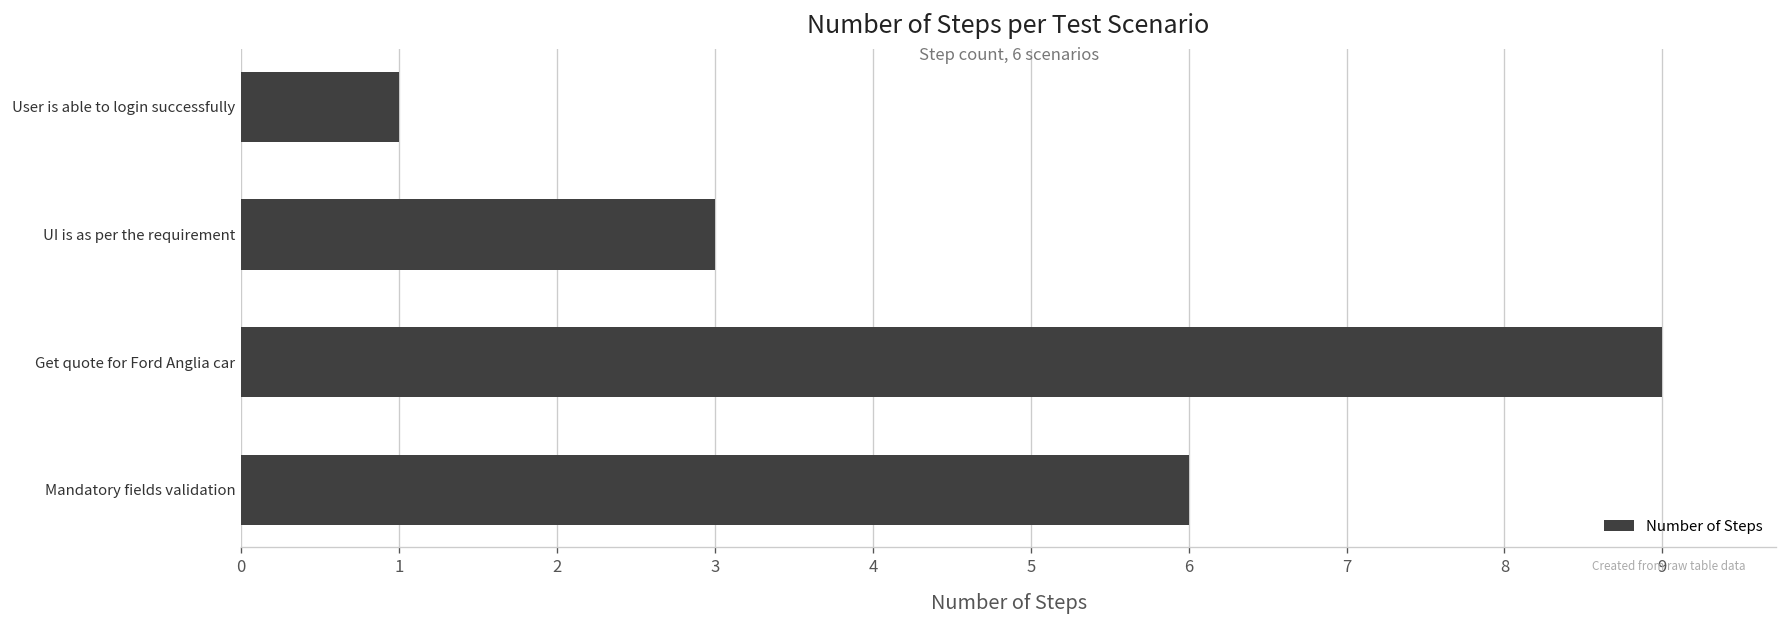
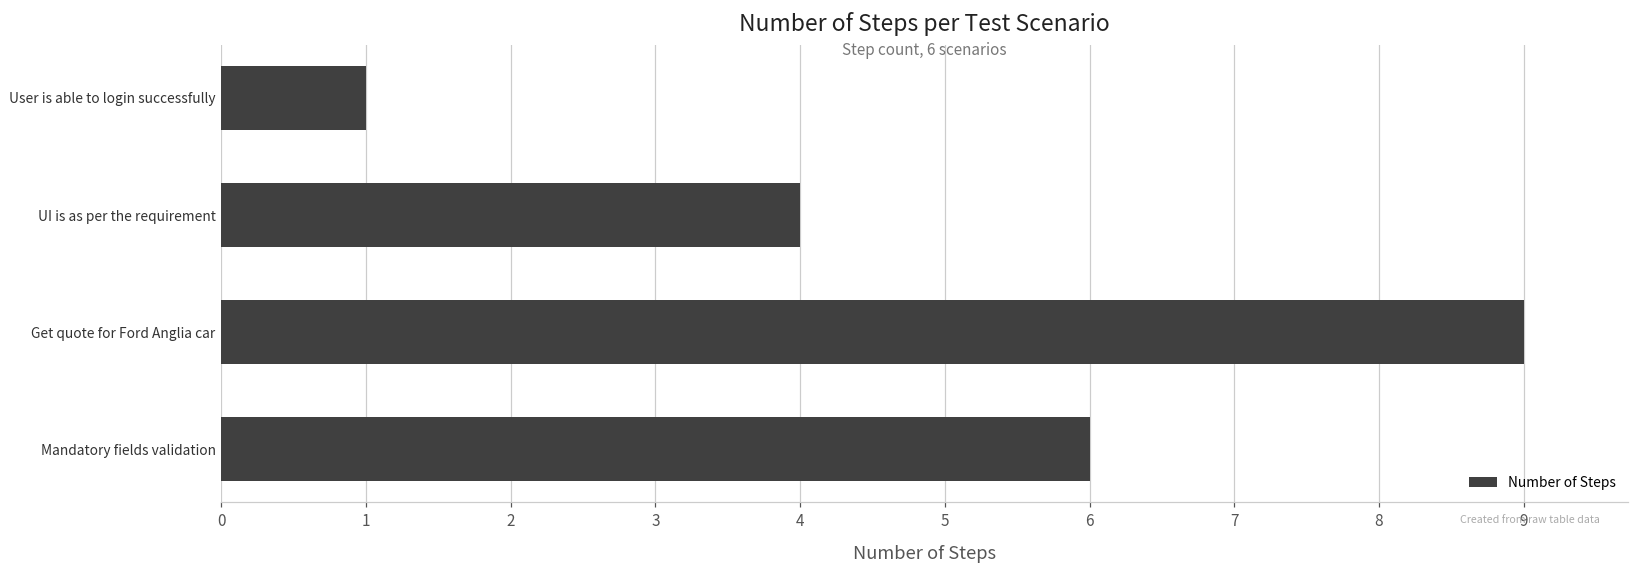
  {
    "User is able to login successfully": 1,
-   "UI is as per the requirement": 3,
+   "UI is as per the requirement": 4,
    "Get quote for Ford Anglia car": 9,
    "Mandatory fields validation": 6
  }
